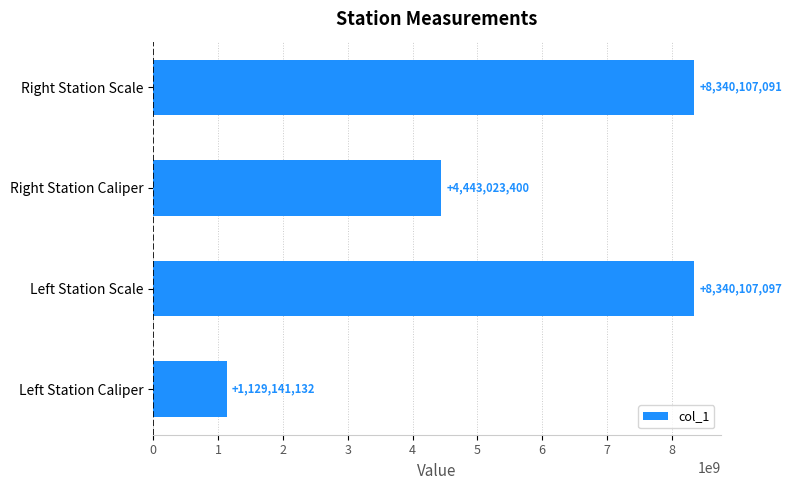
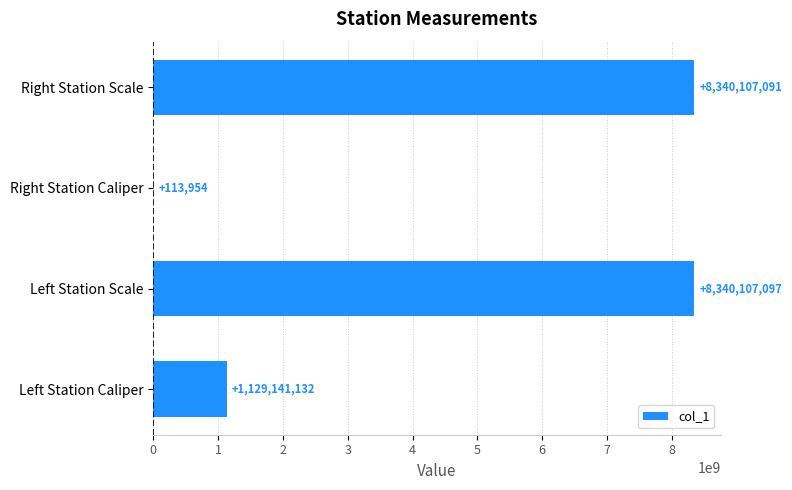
  {
    "Right Station Scale": "+8,340,107,091",
-   "Right Station Caliper": "+4,443,023,400",
+   "Right Station Caliper": "+113,954",
    "Left Station Scale": "+8,340,107,097",
    "Left Station Caliper": "+1,129,141,132"
  }
